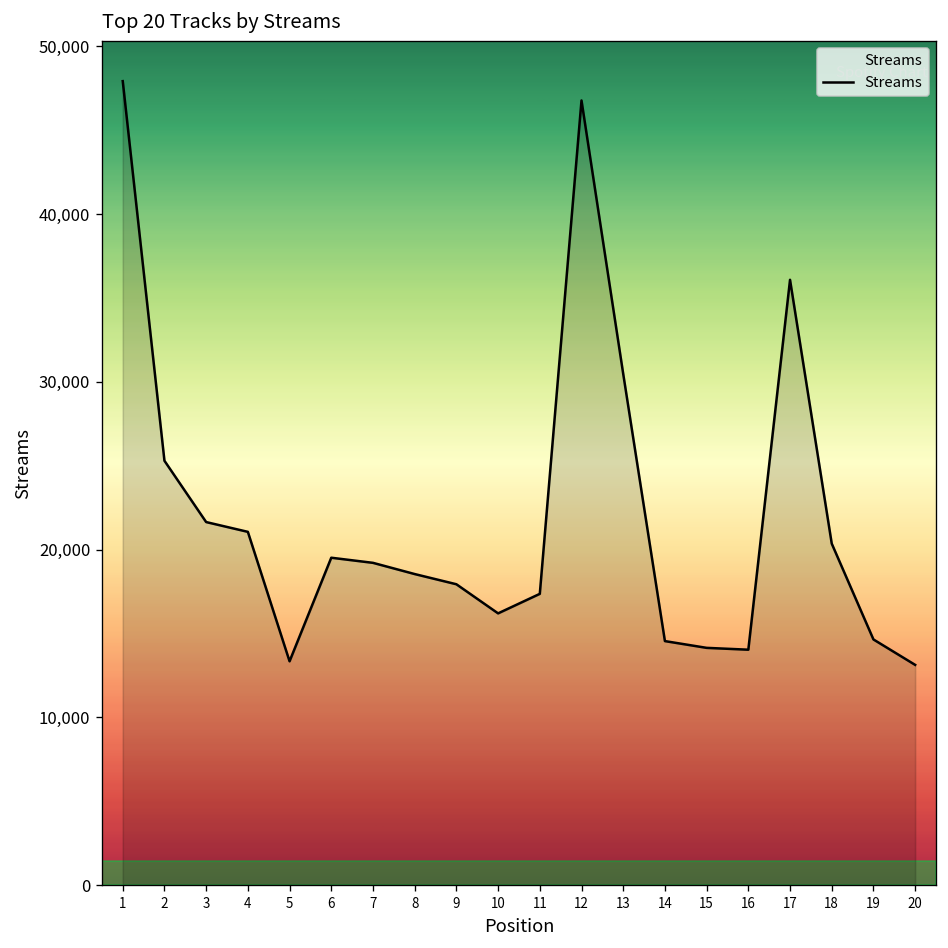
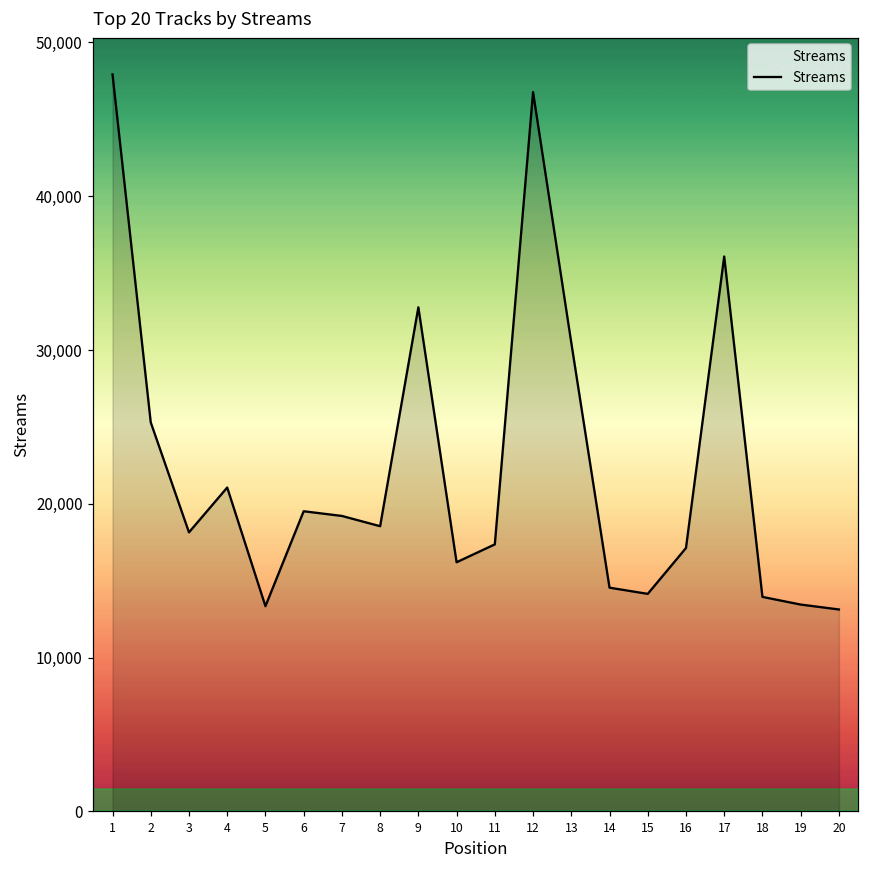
  {
    "1": "47,900",
    "2": "25,300",
-   "3": "21,600",
+   "3": "18,100",
    "4": "21,100",
    "5": "13,300",
    "6": "19,500",
    "7": "19,200",
    "8": "18,500",
-   "9": "17,900",
+   "9": "32,800",
    "10": "16,200",
    "11": "17,400",
    "12": "46,800",
    "13": "30,500",
    "14": "14,600",
    "15": "14,100",
-   "16": "14,000",
+   "16": "17,100",
    "17": "36,100",
-   "18": "20,400",
-   "19": "14,600",
+   "18": "14,000",
+   "19": "13,500",
    "20": "13,100"
  }
